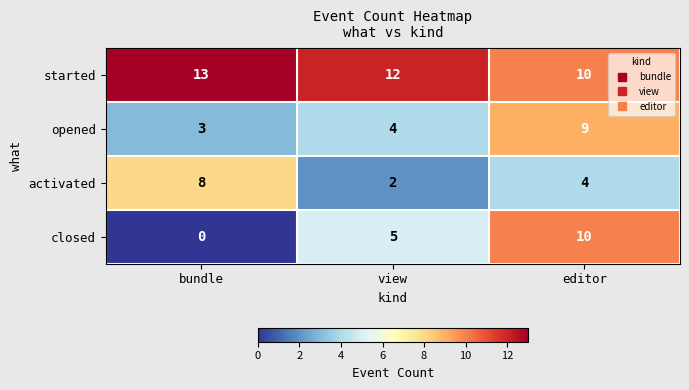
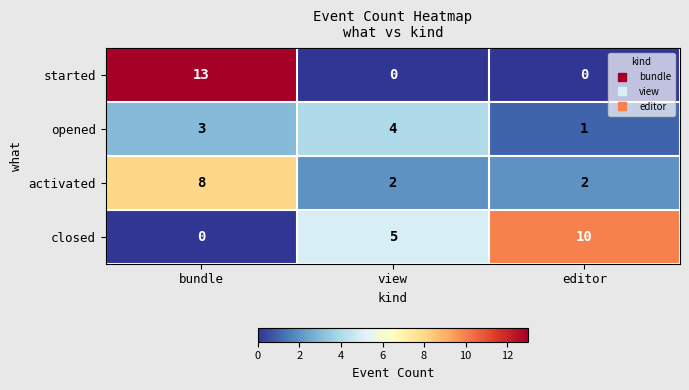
  {
    "started": {
      "bundle": 13,
-     "view": 12,
-     "editor": 10
+     "view": 0,
+     "editor": 0
    },
    "opened": {
      "bundle": 3,
      "view": 4,
-     "editor": 9
+     "editor": 1
    },
    "activated": {
      "bundle": 8,
      "view": 2,
-     "editor": 4
+     "editor": 2
    },
    "closed": {
      "bundle": 0,
      "view": 5,
      "editor": 10
    }
  }
